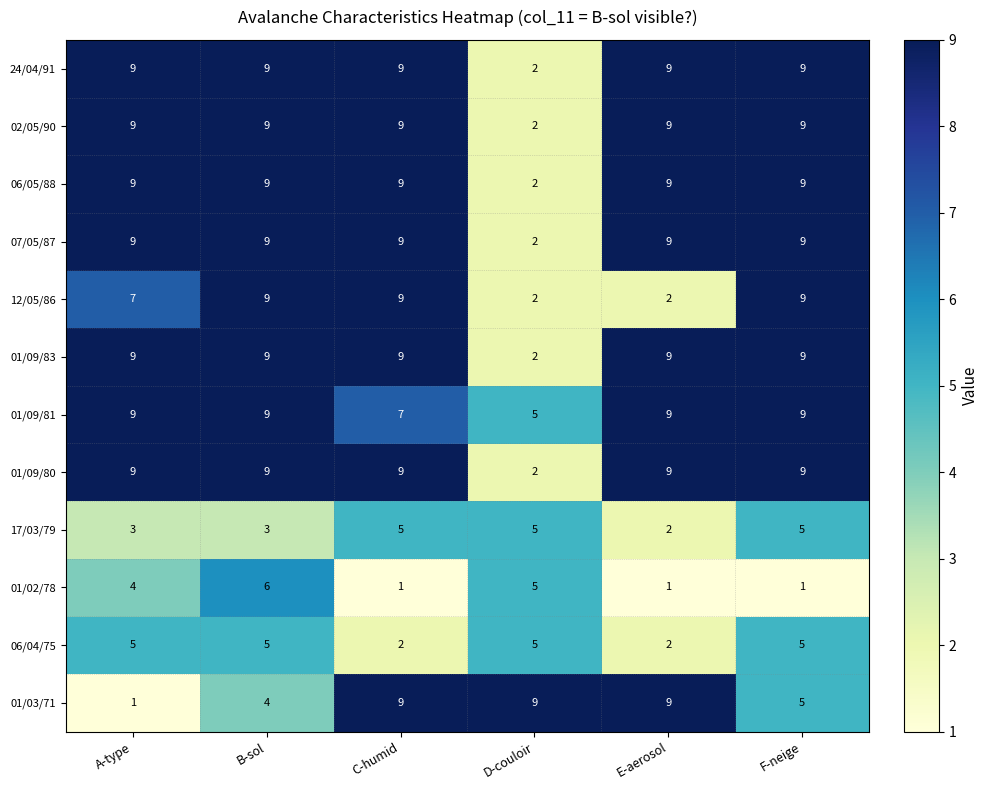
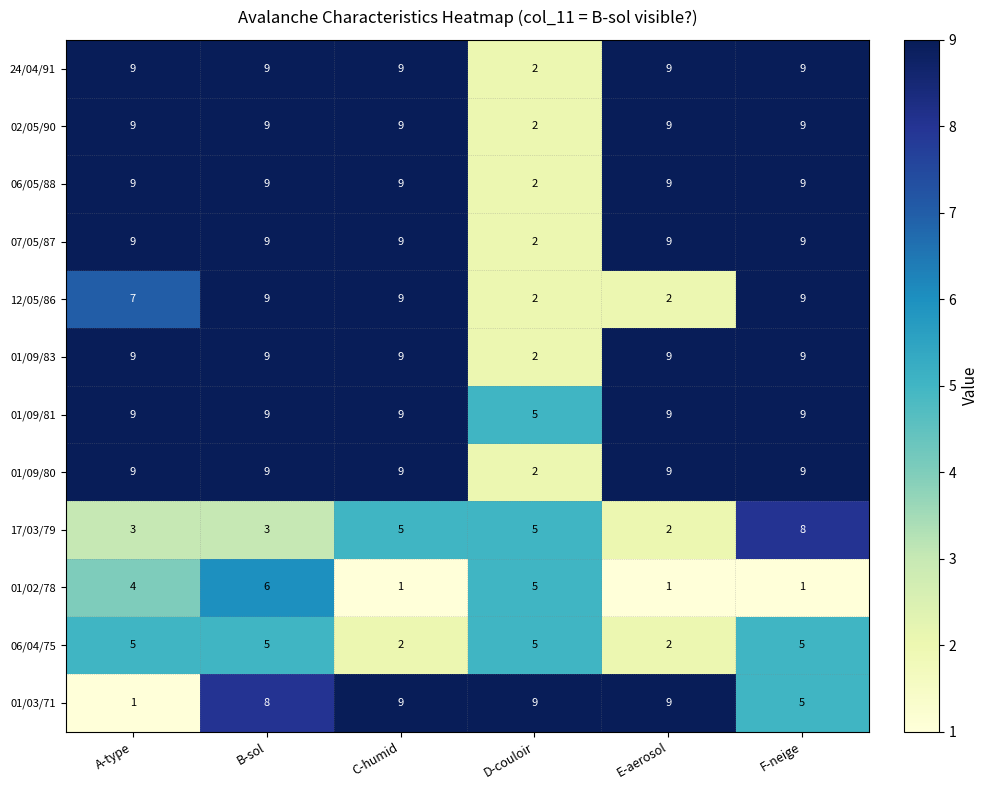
  {
    "24/04/91": {
      "A-type": 9,
      "B-sol": 9,
      "C-humid": 9,
      "D-couloir": 2,
      "E-aerosol": 9,
      "F-neige": 9
    },
    "02/05/90": {
      "A-type": 9,
      "B-sol": 9,
      "C-humid": 9,
      "D-couloir": 2,
      "E-aerosol": 9,
      "F-neige": 9
    },
    "06/05/88": {
      "A-type": 9,
      "B-sol": 9,
      "C-humid": 9,
      "D-couloir": 2,
      "E-aerosol": 9,
      "F-neige": 9
    },
    "07/05/87": {
      "A-type": 9,
      "B-sol": 9,
      "C-humid": 9,
      "D-couloir": 2,
      "E-aerosol": 9,
      "F-neige": 9
    },
    "12/05/86": {
      "A-type": 7,
      "B-sol": 9,
      "C-humid": 9,
      "D-couloir": 2,
      "E-aerosol": 2,
      "F-neige": 9
    },
    "01/09/83": {
      "A-type": 9,
      "B-sol": 9,
      "C-humid": 9,
      "D-couloir": 2,
      "E-aerosol": 9,
      "F-neige": 9
    },
    "01/09/81": {
      "A-type": 9,
      "B-sol": 9,
-     "C-humid": 7,
+     "C-humid": 9,
      "D-couloir": 5,
      "E-aerosol": 9,
      "F-neige": 9
    },
    "01/09/80": {
      "A-type": 9,
      "B-sol": 9,
      "C-humid": 9,
      "D-couloir": 2,
      "E-aerosol": 9,
      "F-neige": 9
    },
    "17/03/79": {
      "A-type": 3,
      "B-sol": 3,
      "C-humid": 5,
      "D-couloir": 5,
      "E-aerosol": 2,
-     "F-neige": 5
+     "F-neige": 8
    },
    "01/02/78": {
      "A-type": 4,
      "B-sol": 6,
      "C-humid": 1,
      "D-couloir": 5,
      "E-aerosol": 1,
      "F-neige": 1
    },
    "06/04/75": {
      "A-type": 5,
      "B-sol": 5,
      "C-humid": 2,
      "D-couloir": 5,
      "E-aerosol": 2,
      "F-neige": 5
    },
    "01/03/71": {
      "A-type": 1,
-     "B-sol": 4,
+     "B-sol": 8,
      "C-humid": 9,
      "D-couloir": 9,
      "E-aerosol": 9,
      "F-neige": 5
    }
  }
